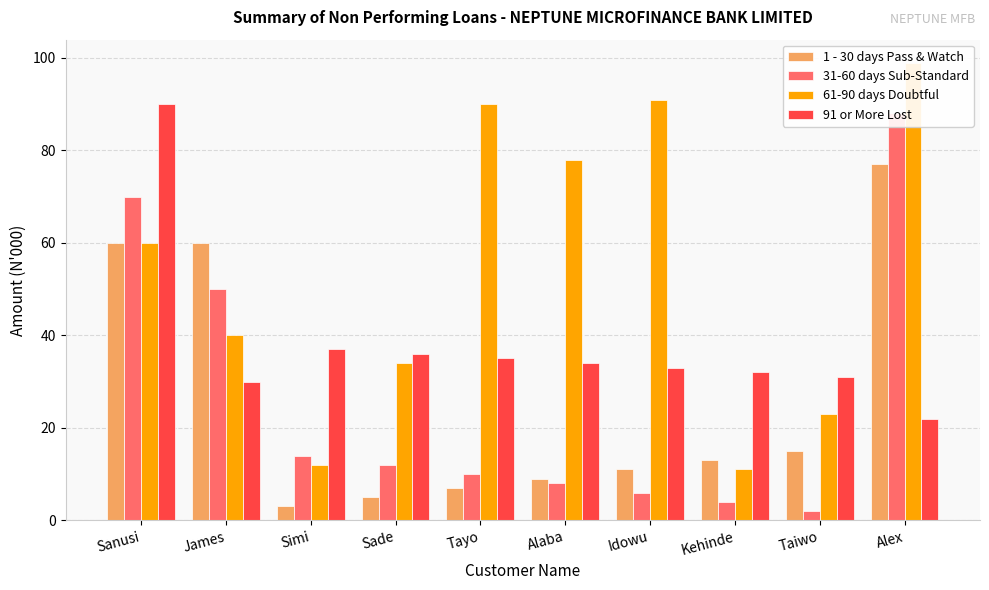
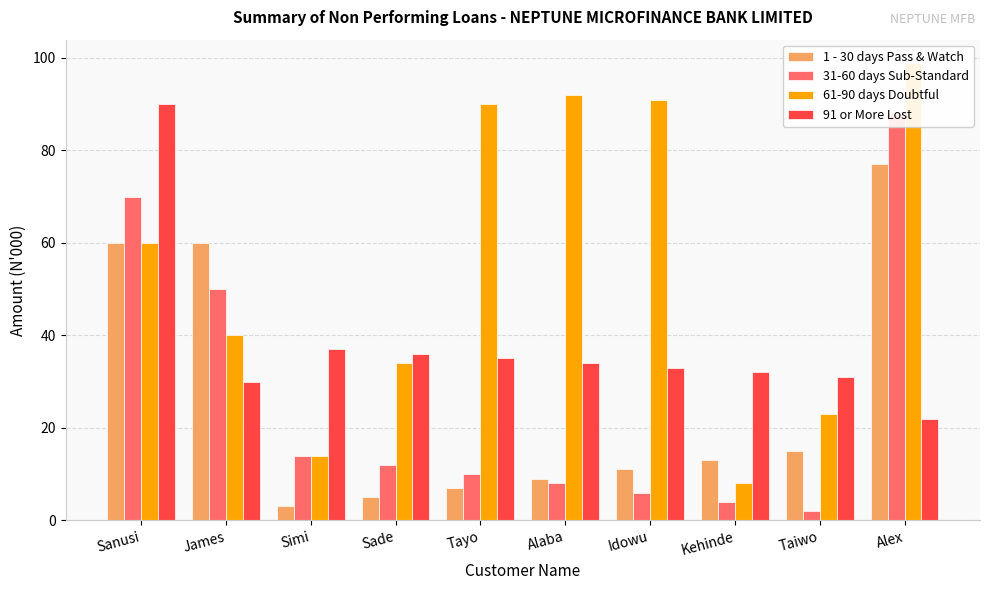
  {
    "61-90 days Doubtful": {
      "Sanusi": 60,
      "James": 40,
-     "Simi": 12,
+     "Simi": 14,
      "Sade": 34,
      "Tayo": 90,
-     "Alaba": 78,
+     "Alaba": 92,
      "Idowu": 91,
-     "Kehinde": 11,
+     "Kehinde": 8,
      "Taiwo": 23
    }
  }
